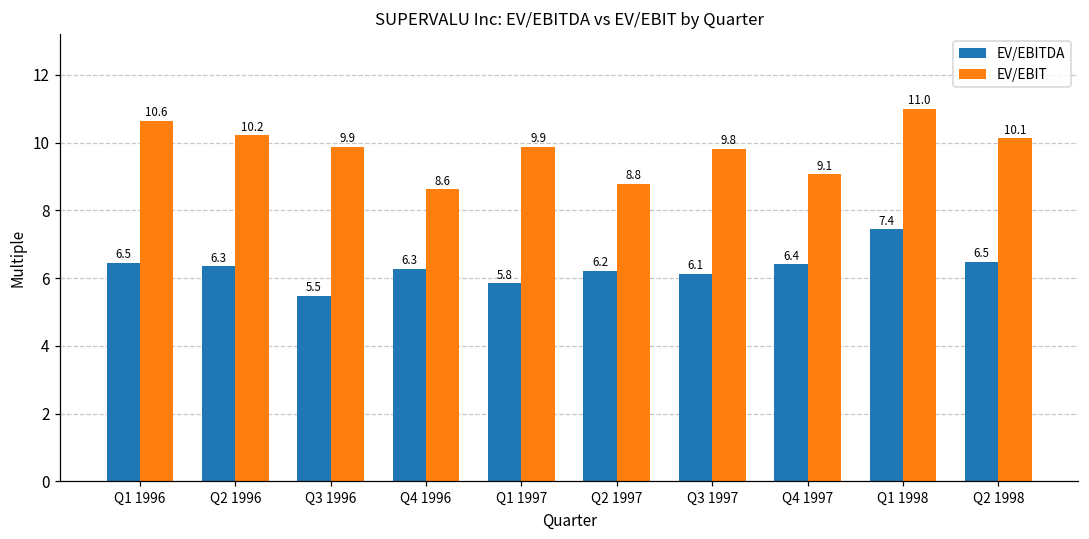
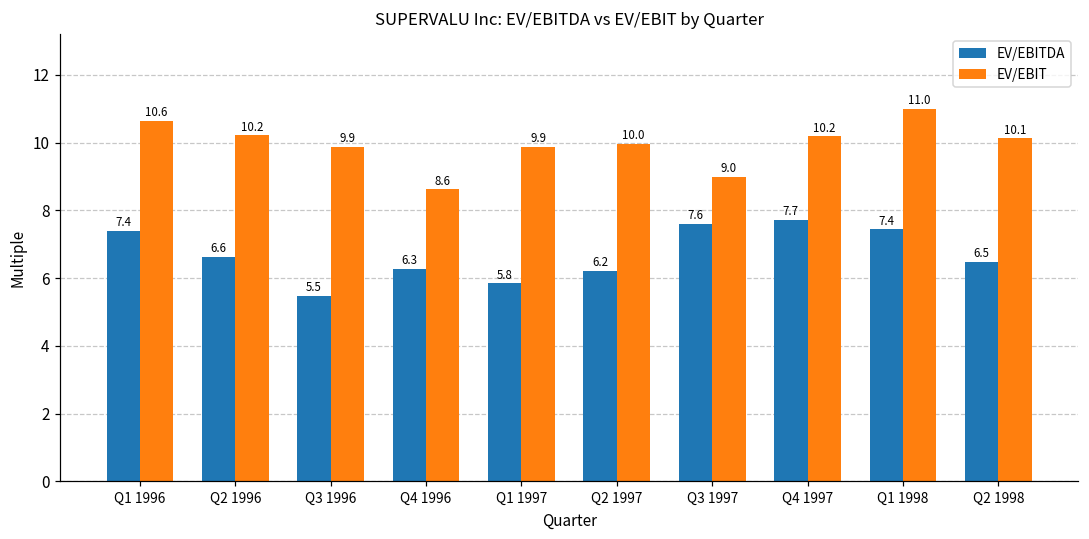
  {
    "EV/EBITDA": {
-     "Q1 1996": 6.5,
-     "Q2 1996": 6.3,
+     "Q1 1996": 7.4,
+     "Q2 1996": 6.6,
      "Q3 1996": 5.5,
      "Q4 1996": 6.3,
      "Q1 1997": 5.8,
      "Q2 1997": 6.2,
-     "Q3 1997": 6.1,
-     "Q4 1997": 6.4,
+     "Q3 1997": 7.6,
+     "Q4 1997": 7.7,
      "Q1 1998": 7.4,
      "Q2 1998": 6.5
    },
    "EV/EBIT": {
      "Q1 1996": 10.6,
      "Q2 1996": 10.2,
      "Q3 1996": 9.9,
      "Q4 1996": 8.6,
      "Q1 1997": 9.9,
-     "Q2 1997": 8.8,
-     "Q3 1997": 9.8,
-     "Q4 1997": 9.1,
+     "Q2 1997": 10.0,
+     "Q3 1997": 9.0,
+     "Q4 1997": 10.2,
      "Q1 1998": 11.0,
      "Q2 1998": 10.1
    }
  }
